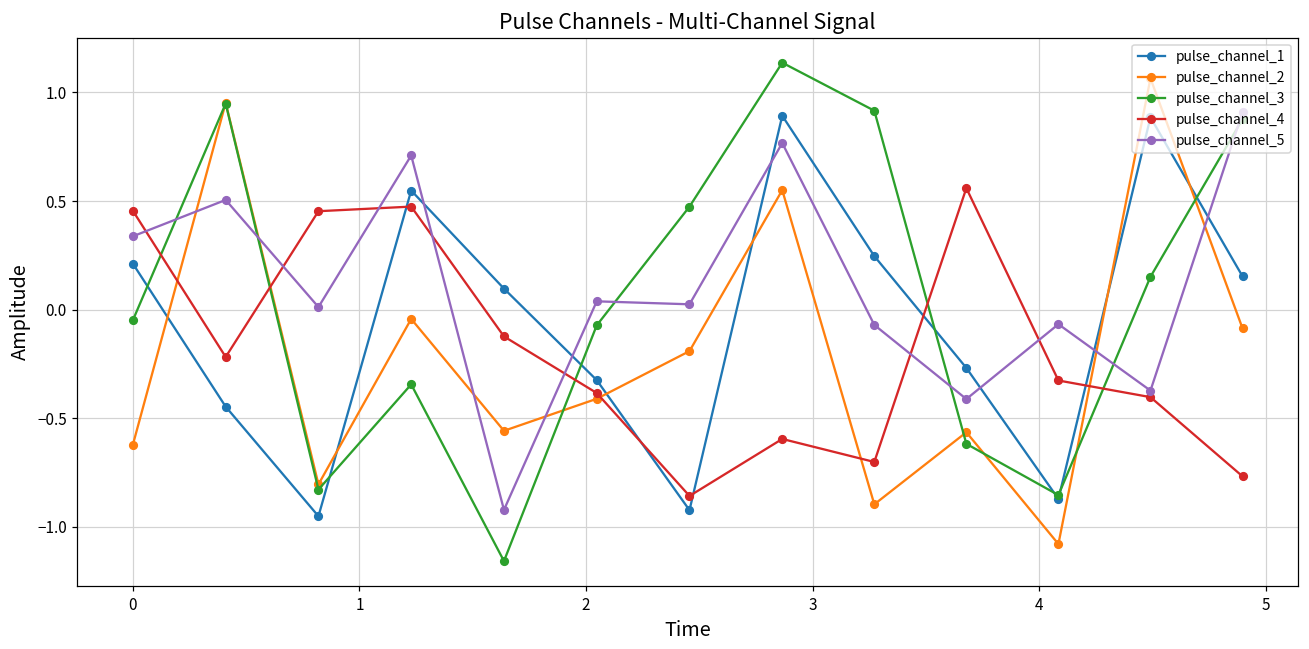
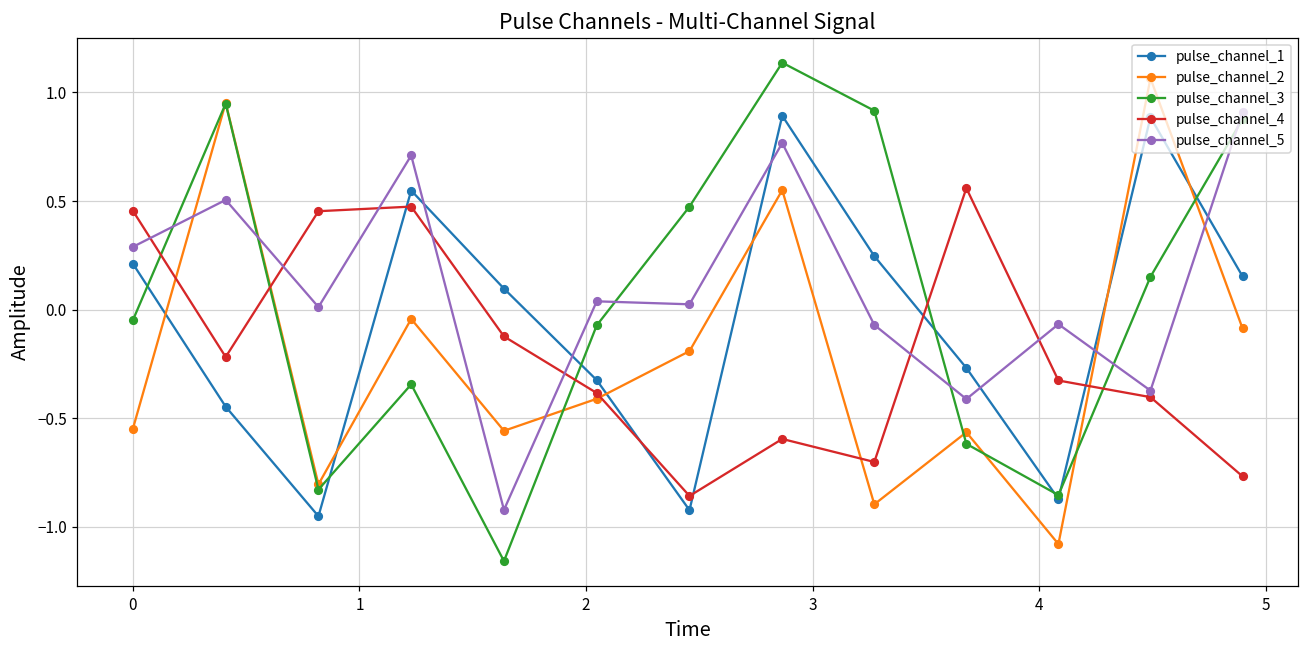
  {
    "pulse_channel_1": {
      "0": 0.21
    },
    "pulse_channel_2": {
-     "0": -0.62
+     "0": -0.55
    },
    "pulse_channel_3": {
      "0": -0.05
    },
    "pulse_channel_4": {
      "0": 0.45
    },
    "pulse_channel_5": {
-     "0": 0.34
+     "0": 0.29
    }
  }
